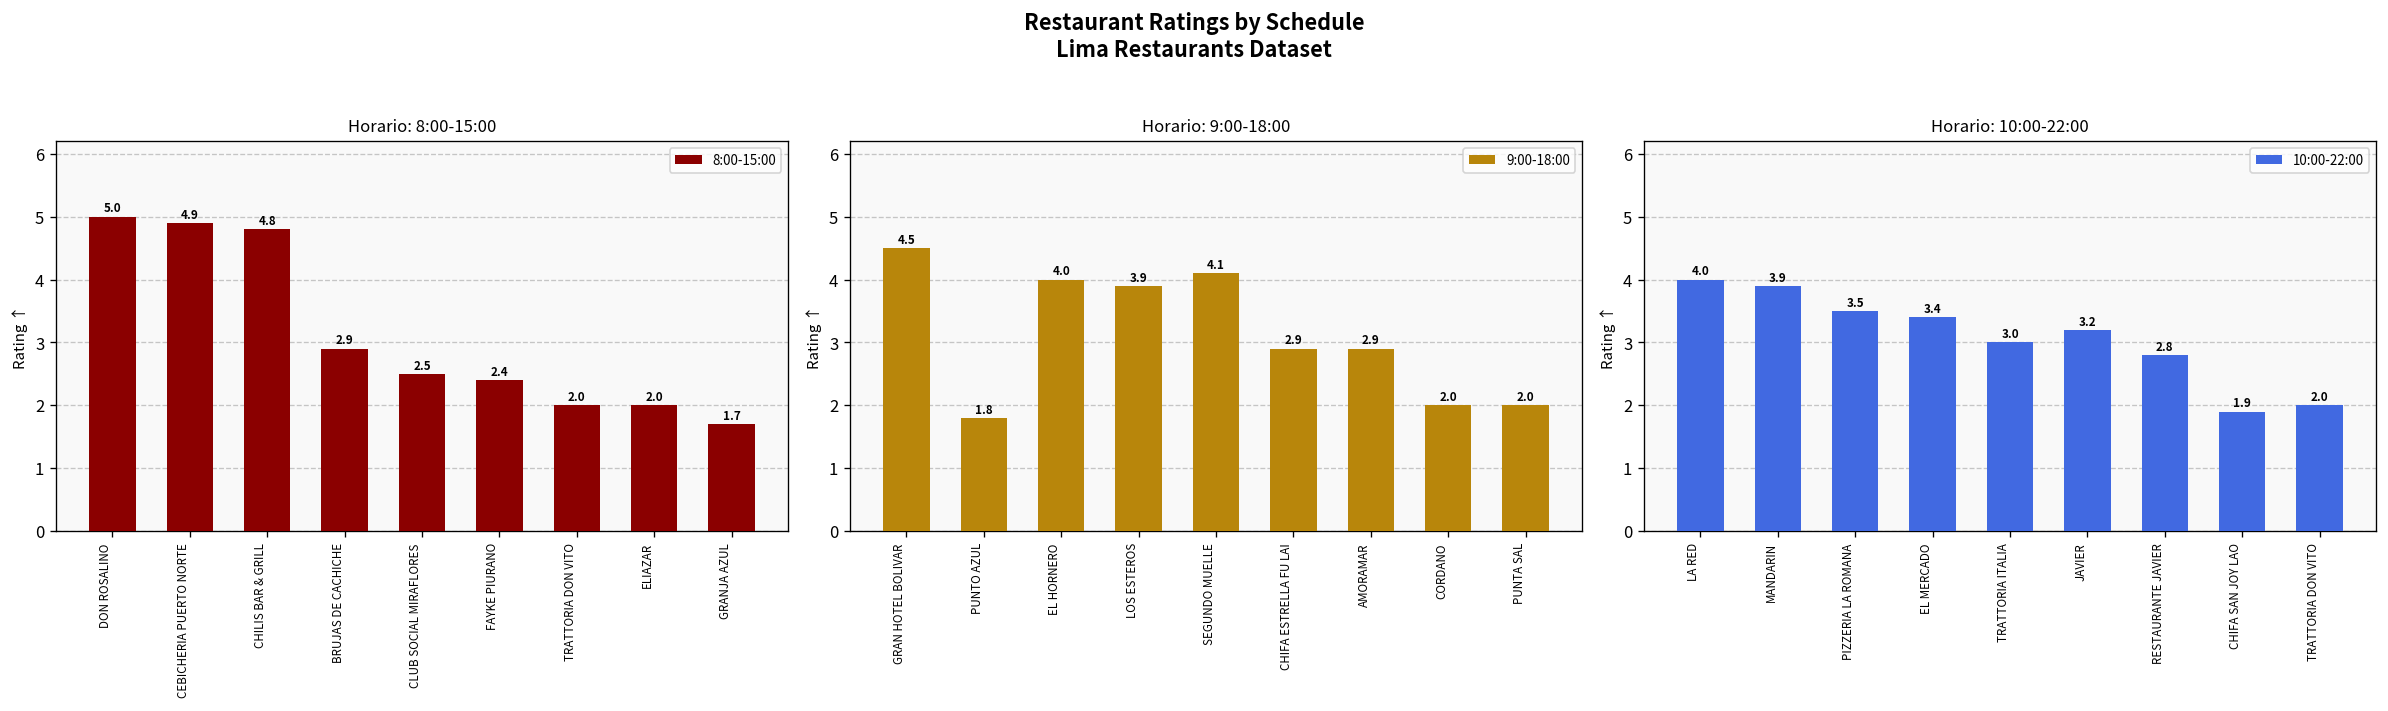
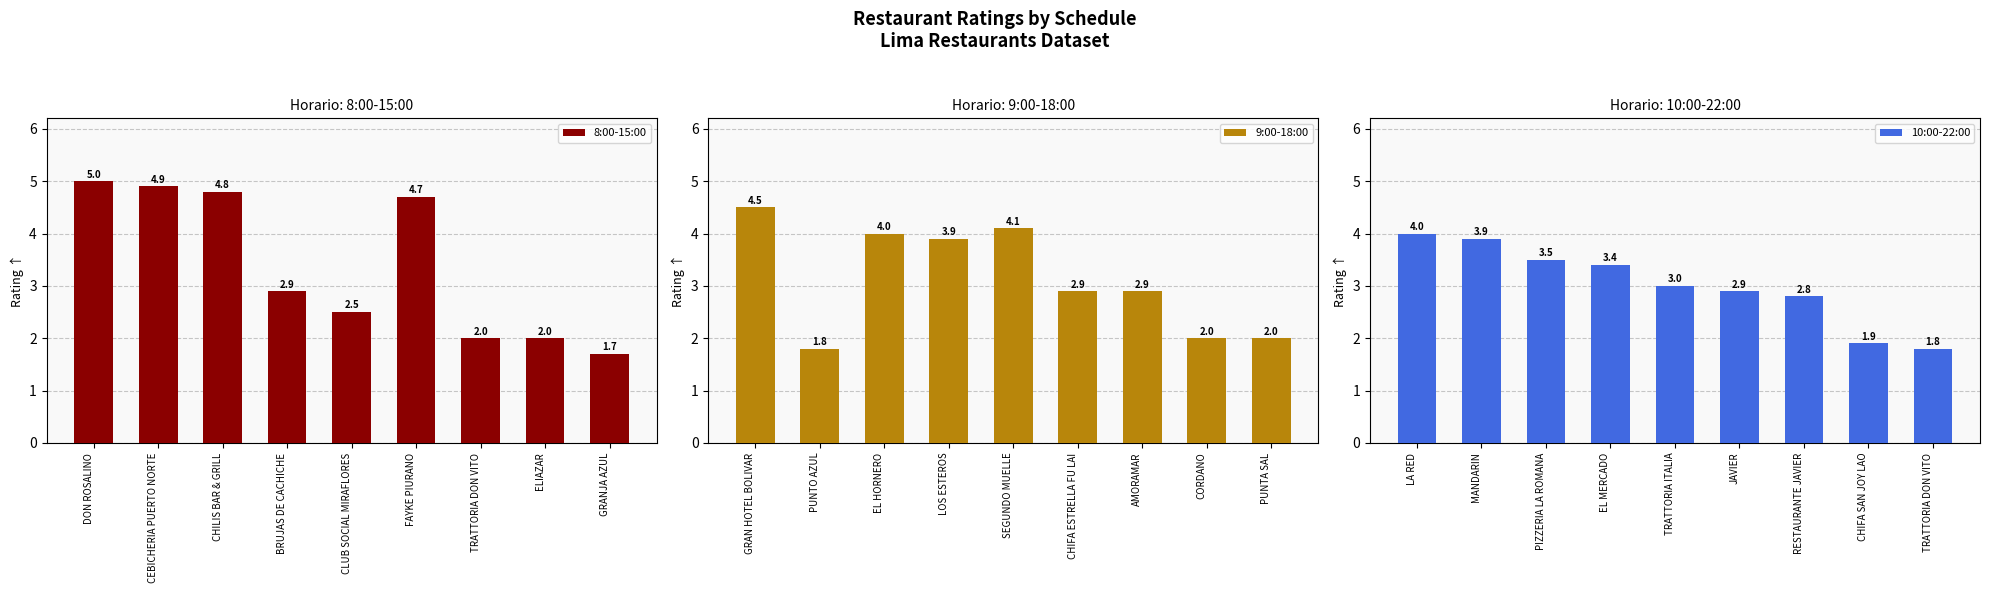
  {
    "Horario: 8:00-15:00": {
      "DON ROSALINO": 5.0,
      "CEBICHERIA PUERTO NORTE": 4.9,
      "CHILIS BAR & GRILL": 4.8,
      "BRUJAS DE CACHICHE": 2.9,
      "CLUB SOCIAL MIRAFLORES": 2.5,
-     "FAYKE PIURANO": 2.4,
+     "FAYKE PIURANO": 4.7,
      "TRATTORIA DON VITO": 2.0,
      "ELIAZAR": 2.0,
      "GRANJA AZUL": 1.7
    },
    "Horario: 9:00-18:00": {
      "GRAN HOTEL BOLIVAR": 4.5,
      "PUNTO AZUL": 1.8,
      "EL HORNERO": 4.0,
      "LOS ESTEROS": 3.9,
      "SEGUNDO MUELLE": 4.1,
      "CHIFA ESTRELLA FU LAI": 2.9,
      "AMORAMAR": 2.9,
      "CORDANO": 2.0,
      "PUNTA SAL": 2.0
    },
    "Horario: 10:00-22:00": {
      "LA RED": 4.0,
      "MANDARIN": 3.9,
      "PIZZERIA LA ROMANA": 3.5,
      "EL MERCADO": 3.4,
      "TRATTORIA ITALIA": 3.0,
-     "JAVIER": 3.2,
+     "JAVIER": 2.9,
      "RESTAURANTE JAVIER": 2.8,
      "CHIFA SAN JOY LAO": 1.9,
-     "TRATTORIA DON VITO": 2.0
+     "TRATTORIA DON VITO": 1.8
    }
  }
